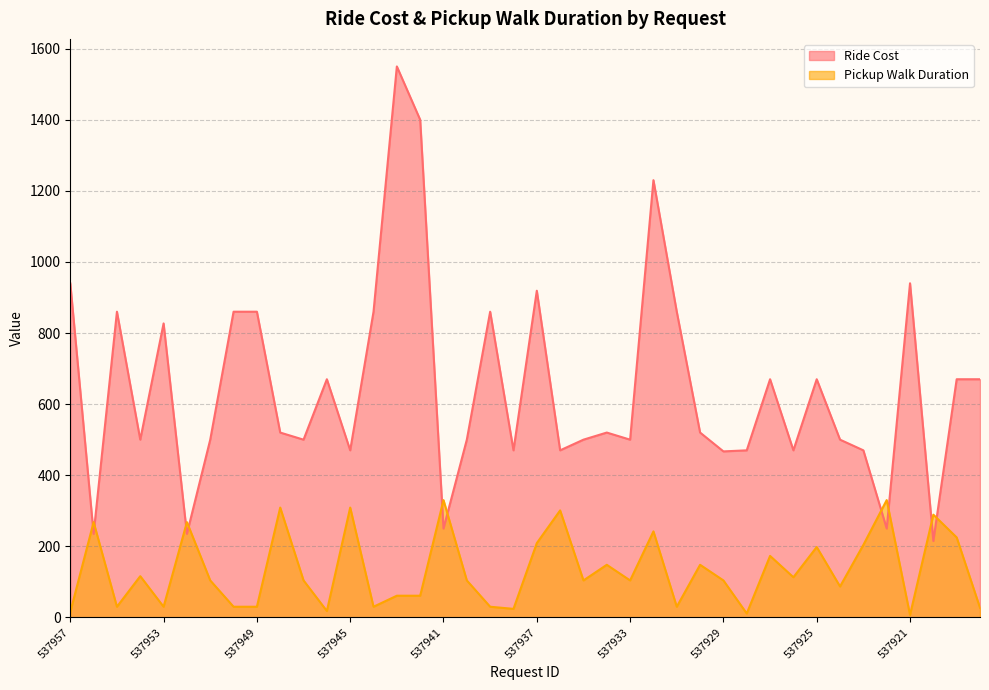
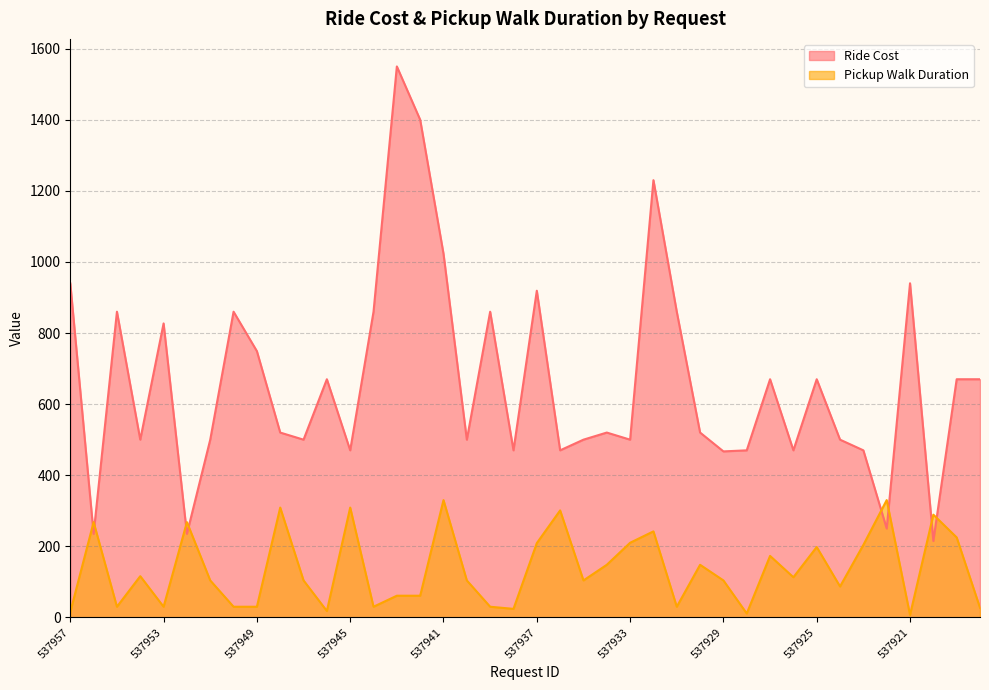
  {
    "Ride Cost": {
      "537957": 940,
      "537953": 830,
-     "537949": 860,
+     "537949": 750,
      "537945": 470,
-     "537941": 250,
+     "537941": 1020,
      "537937": 920,
      "537933": 500,
      "537929": 470,
      "537925": 670,
      "537921": 940
    },
    "Pickup Walk Duration": {
      "537957": 20,
      "537953": 30,
      "537949": 30,
      "537945": 310,
      "537941": 330,
      "537937": 210,
-     "537933": 100,
+     "537933": 210,
      "537929": 100,
      "537925": 200,
      "537921": 10
    }
  }
